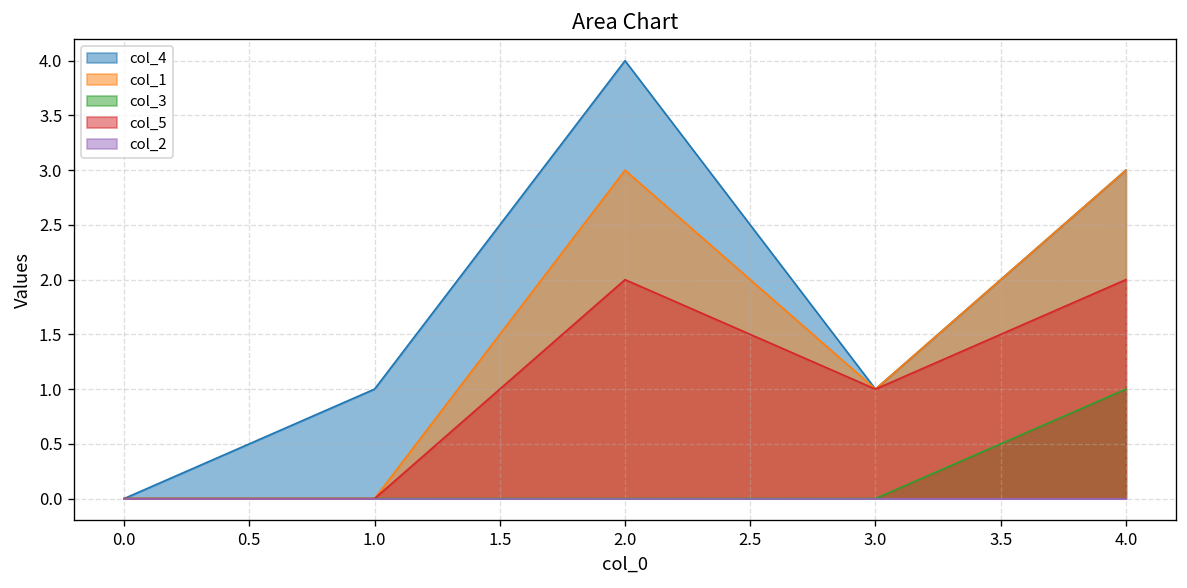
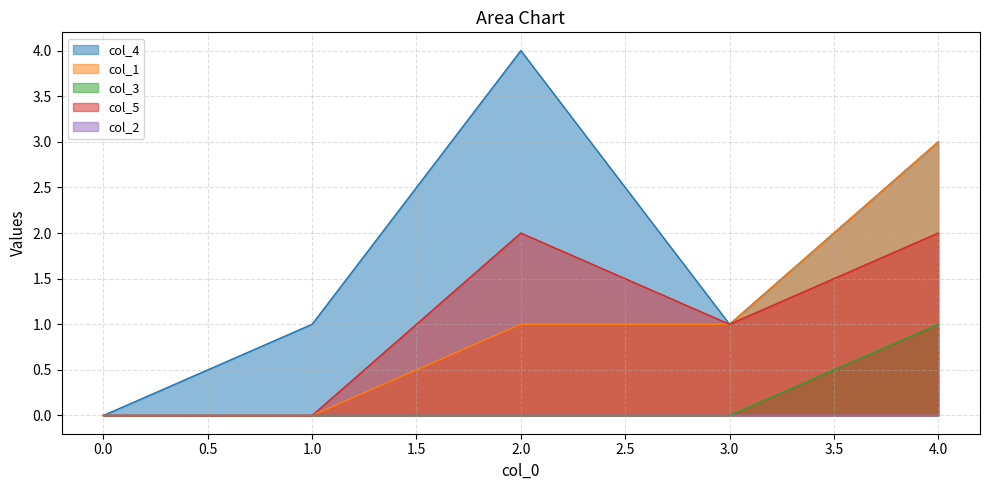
  {
    "col_4": {
      "1.0": 1,
      "2.0": 4
    },
    "col_1": {
-     "2.0": 3
+     "2.0": 1
    },
    "col_3": {
      "4.0": 1
    },
    "col_5": {
      "2.0": 2,
      "4.0": 2
    },
    "col_2": {
      "4.0": 0
    }
  }
